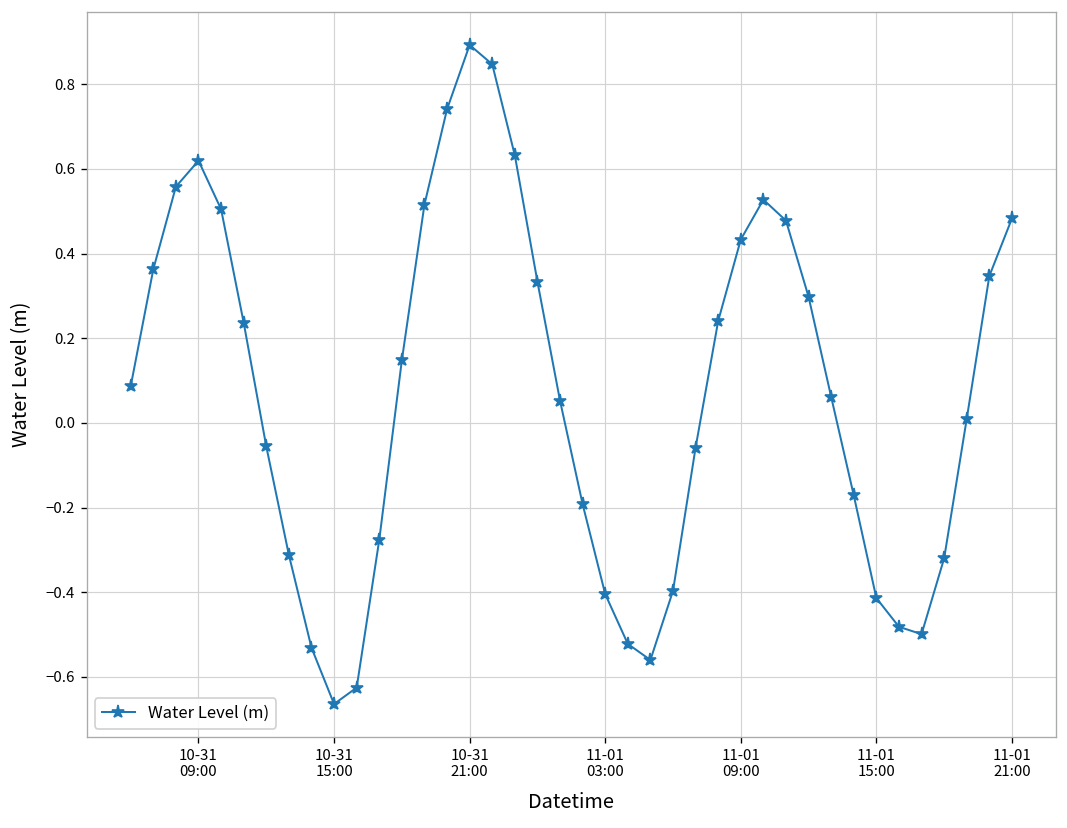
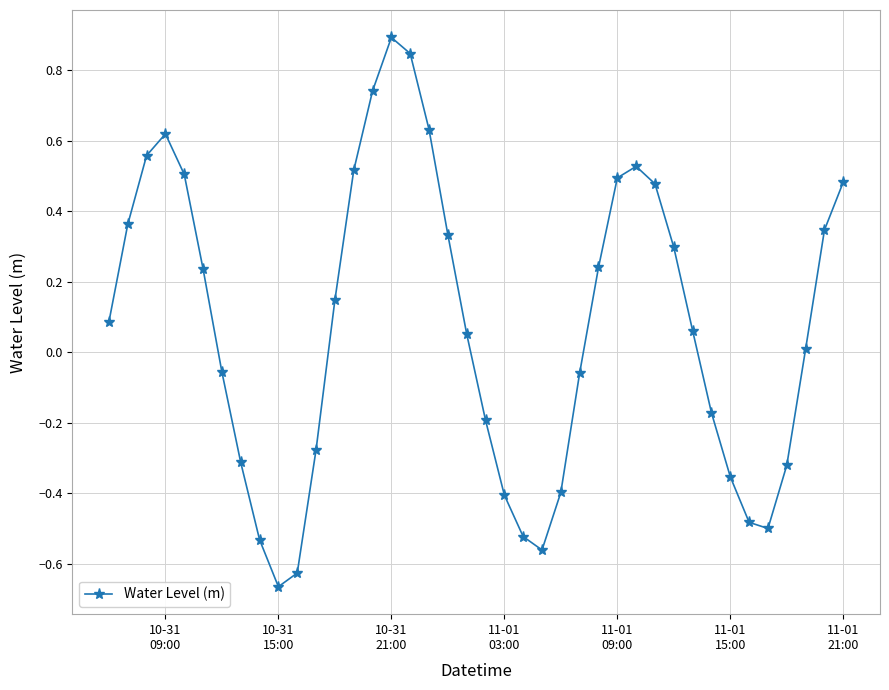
  {
    "10-31 09:00": 0.62,
    "10-31 15:00": -0.66,
    "10-31 21:00": 0.89,
    "11-01 03:00": -0.40,
-   "11-01 09:00": 0.43,
-   "11-01 15:00": -0.41,
+   "11-01 09:00": 0.49,
+   "11-01 15:00": -0.35,
    "11-01 21:00": 0.48
  }
